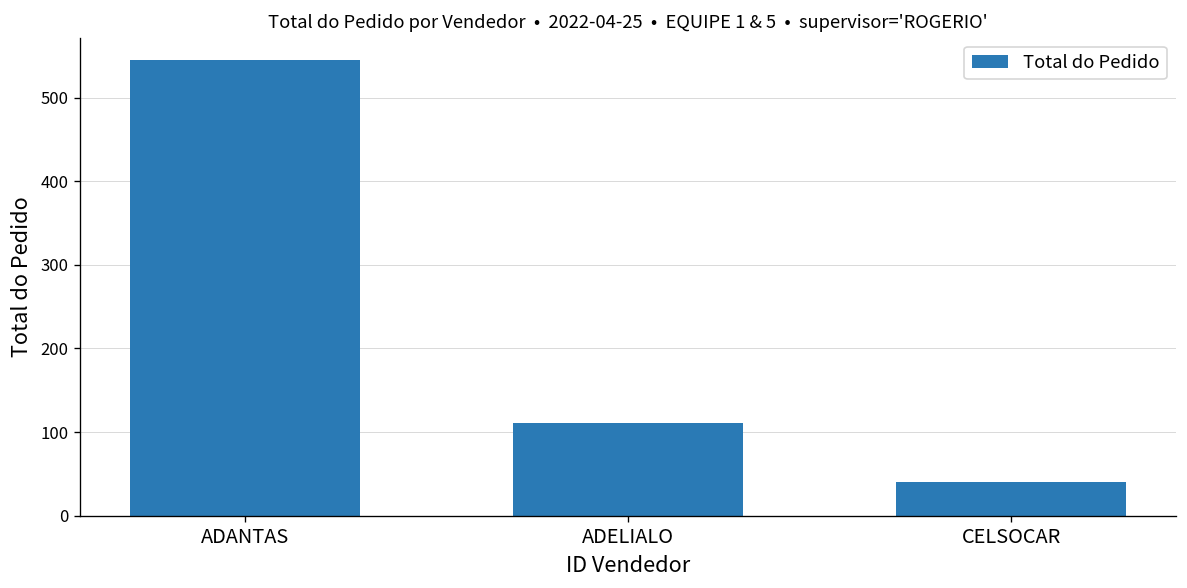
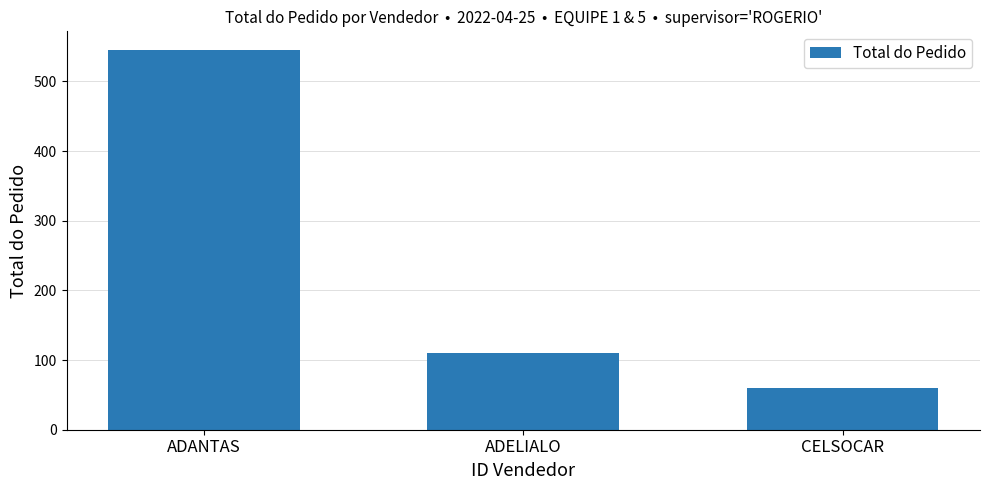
  {
    "ADANTAS": 540,
    "ADELIALO": 110,
-   "CELSOCAR": 40
+   "CELSOCAR": 60
  }
